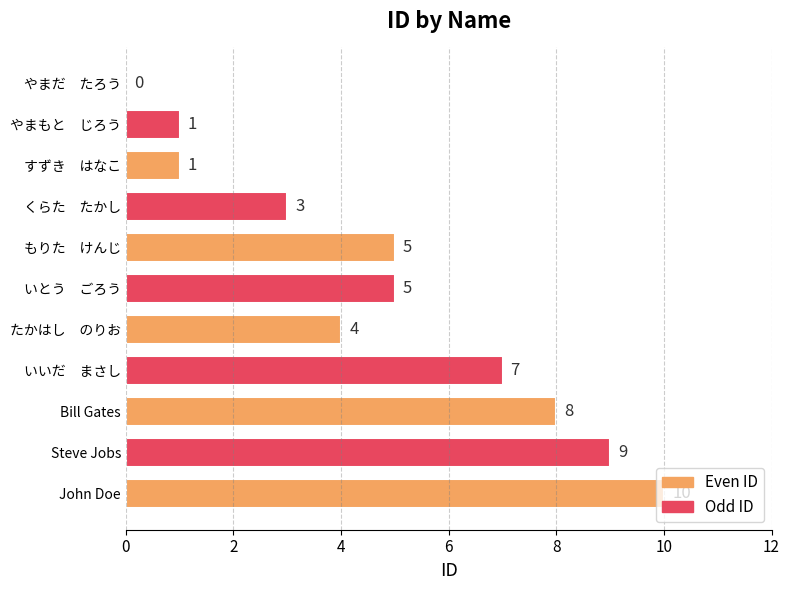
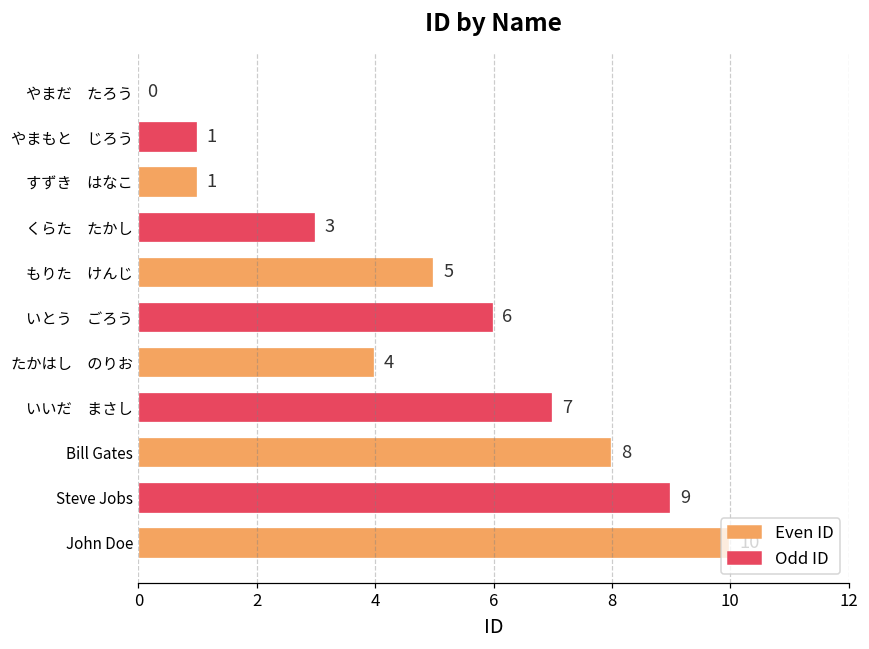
  {
    "やまだ たろう": 0,
    "やまもと じろう": 1,
    "すずき はなこ": 1,
    "くらた たかし": 3,
    "もりた けんじ": 5,
-   "いとう ごろう": 5,
+   "いとう ごろう": 6,
    "たかはし のりお": 4,
    "いいだ まさし": 7,
    "Bill Gates": 8,
    "Steve Jobs": 9
  }
